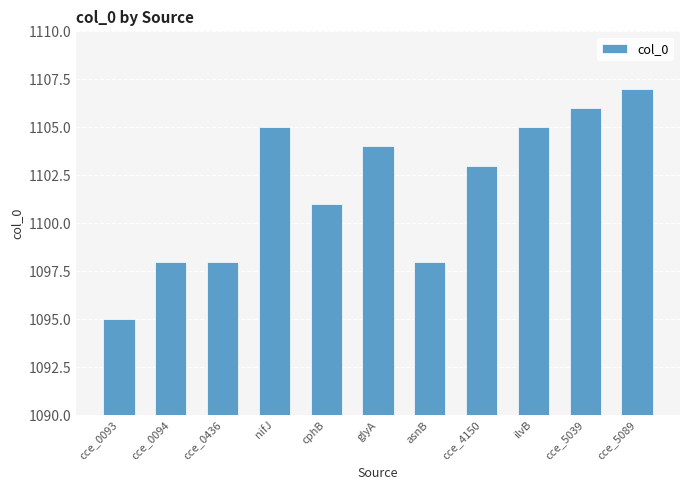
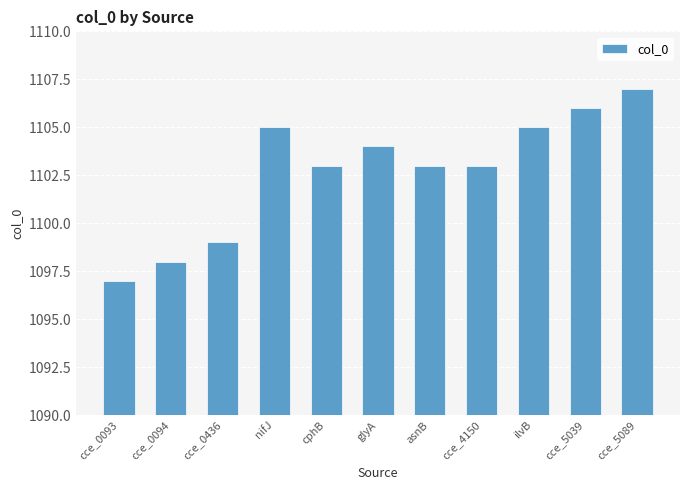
  {
-   "cce_0093": 1095,
+   "cce_0093": 1097,
    "cce_0094": 1098,
-   "cce_0436": 1098,
+   "cce_0436": 1099,
    "nifJ": 1105,
-   "cphB": 1101,
+   "cphB": 1103,
    "glyA": 1104,
-   "asnB": 1098,
+   "asnB": 1103,
    "cce_4150": 1103,
    "ilvB": 1105,
    "cce_5039": 1106,
    "cce_5089": 1107
  }
